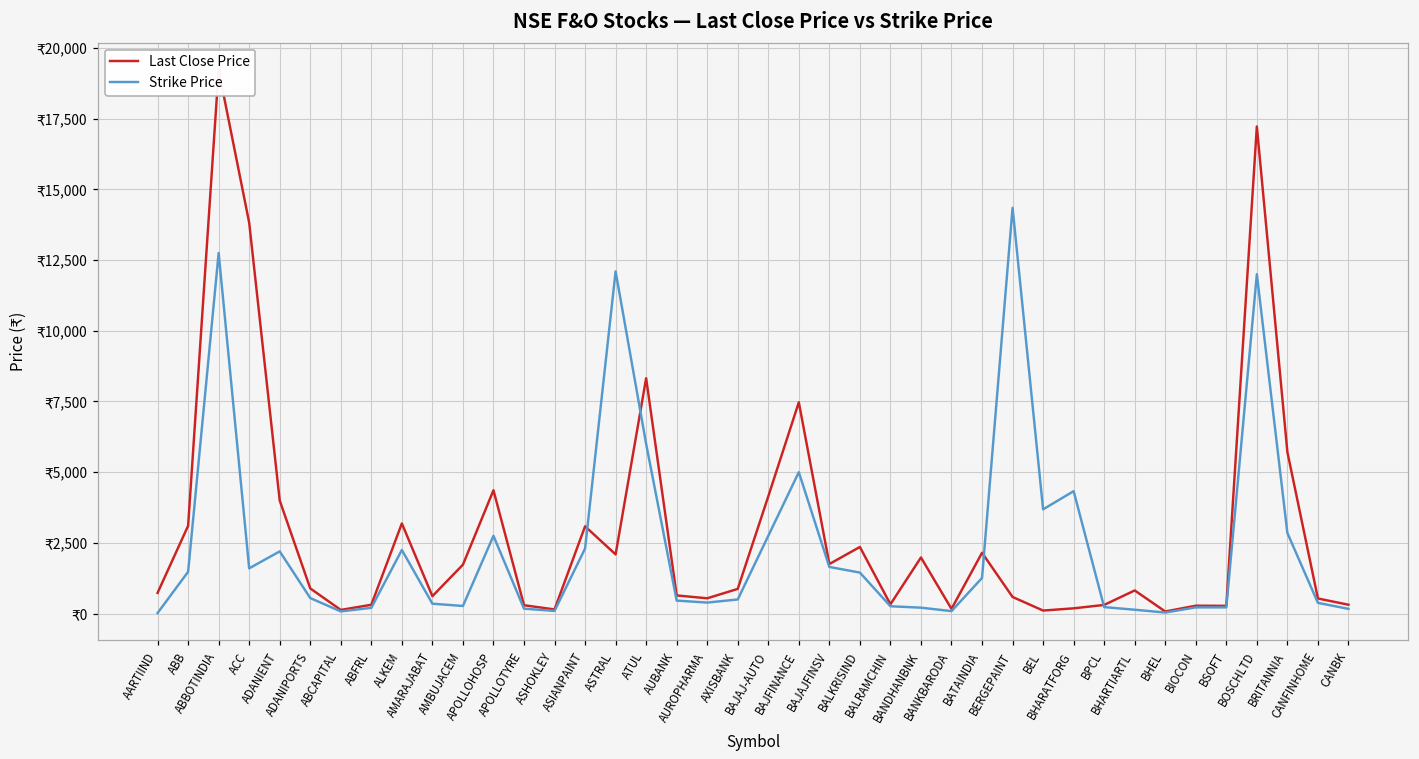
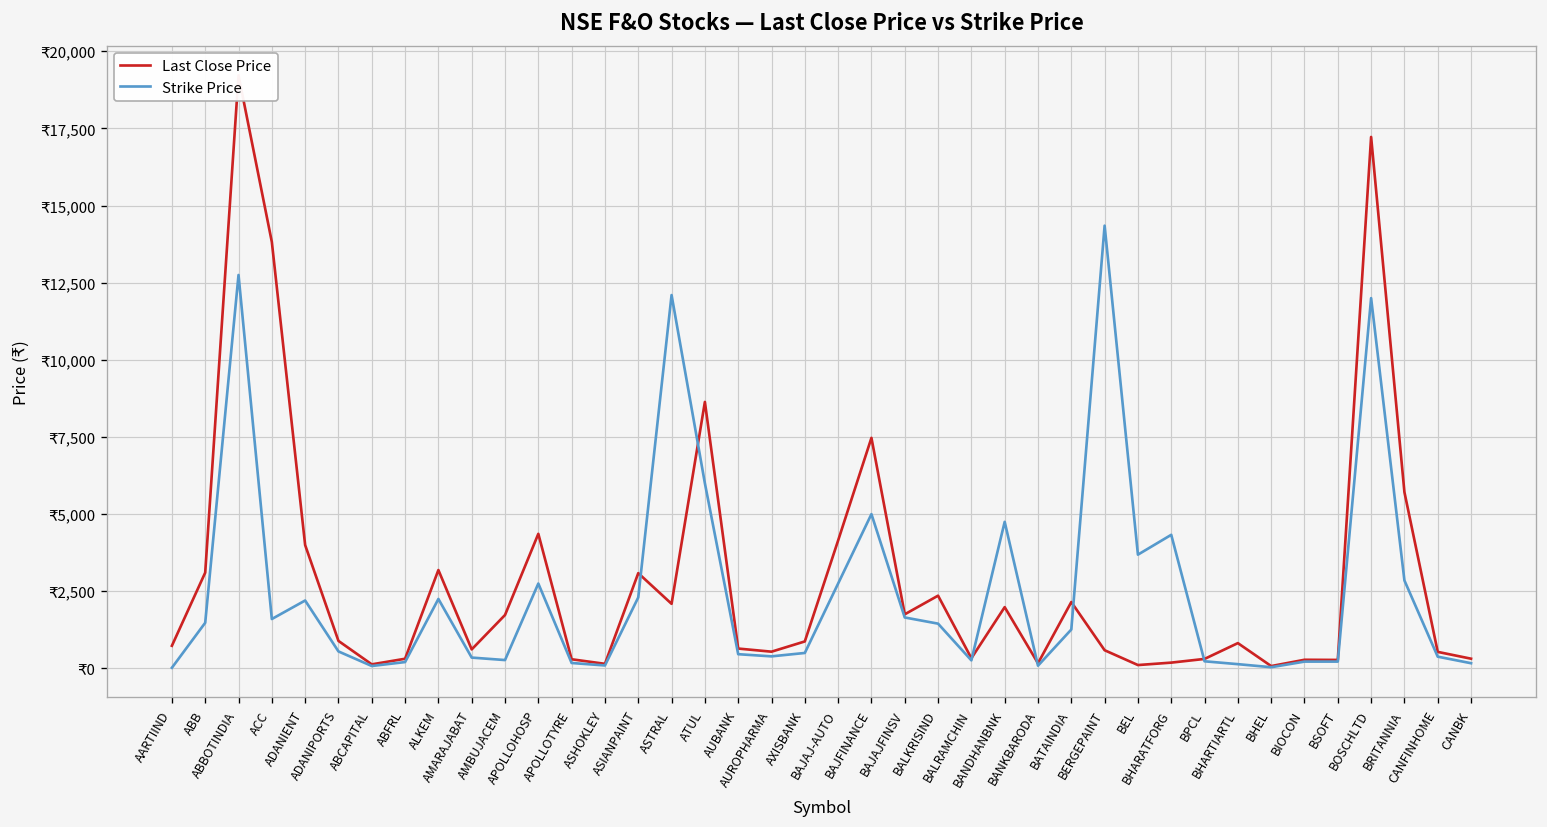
  {
    "Last Close Price": {
      "AARTIIND": "₹700",
      "ABB": "₹3,100",
      "ACC": "₹13,800",
      "ADANIENT": "₹4,000",
      "ADANIPORTS": "₹900",
      "ABFRL": "₹300",
      "ALKEM": "₹3,200",
      "AMARAJABAT": "₹600",
      "AMBUJACEM": "₹1,700",
      "APOLLOHOSP": "₹4,400",
      "APOLLOTYRE": "₹300",
      "ASIANPAINT": "₹3,100",
      "ASTRAL": "₹2,100",
-     "ATUL": "₹8,300",
+     "ATUL": "₹8,600",
      "AUBANK": "₹600",
      "AUROPHARMA": "₹500",
      "AXISBANK": "₹900",
      "BAJAJ-AUTO": "₹4,100",
      "BAJFINANCE": "₹7,500",
      "BAJAJFINSV": "₹1,800",
      "BALKRISIND": "₹2,400",
      "BANDHANBNK": "₹2,000",
      "BATAINDIA": "₹2,200",
      "BERGEPAINT": "₹600",
      "BEL": "₹100",
      "BHARATFORG": "₹200",
      "BHARTIARTL": "₹800",
      "BOSCHLTD": "₹17,200",
      "BRITANNIA": "₹5,700",
      "CANFINHOME": "₹500",
      "CANBK": "₹300"
    },
    "Strike Price": {
      "AARTIIND": "₹0",
      "ABB": "₹1,500",
      "ABBOTINDIA": "₹12,800",
      "ACC": "₹1,600",
      "ADANIENT": "₹2,200",
      "ADANIPORTS": "₹600",
      "ABFRL": "₹200",
      "ALKEM": "₹2,300",
      "AMARAJABAT": "₹400",
      "AMBUJACEM": "₹300",
      "APOLLOHOSP": "₹2,800",
      "APOLLOTYRE": "₹200",
      "ASIANPAINT": "₹2,300",
      "ASTRAL": "₹12,100",
      "ATUL": "₹6,000",
      "AUBANK": "₹500",
      "AUROPHARMA": "₹400",
      "AXISBANK": "₹500",
      "BAJAJ-AUTO": "₹2,800",
      "BAJFINANCE": "₹5,000",
      "BAJAJFINSV": "₹1,700",
      "BALKRISIND": "₹1,500",
-     "BANDHANBNK": "₹200",
+     "BANDHANBNK": "₹4,700",
      "BATAINDIA": "₹1,300",
      "BERGEPAINT": "₹14,300",
      "BEL": "₹3,700",
      "BHARATFORG": "₹4,300",
      "BHARTIARTL": "₹100",
      "BOSCHLTD": "₹12,000",
      "BRITANNIA": "₹2,900",
      "CANFINHOME": "₹400",
      "CANBK": "₹200"
    }
  }
